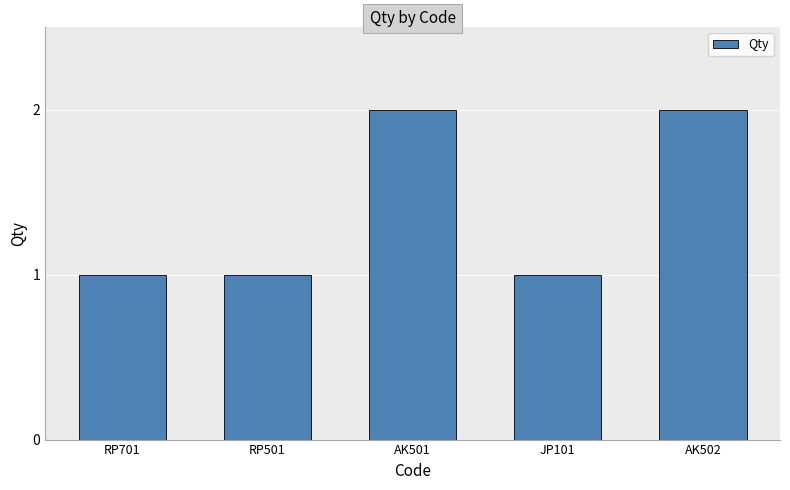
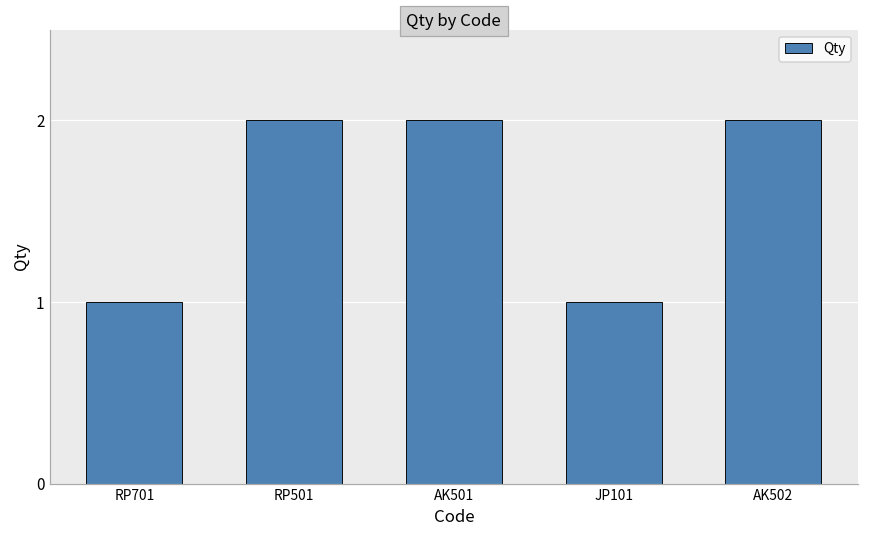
  {
    "RP701": 1,
-   "RP501": 1,
+   "RP501": 2,
    "AK501": 2,
    "JP101": 1,
    "AK502": 2
  }
